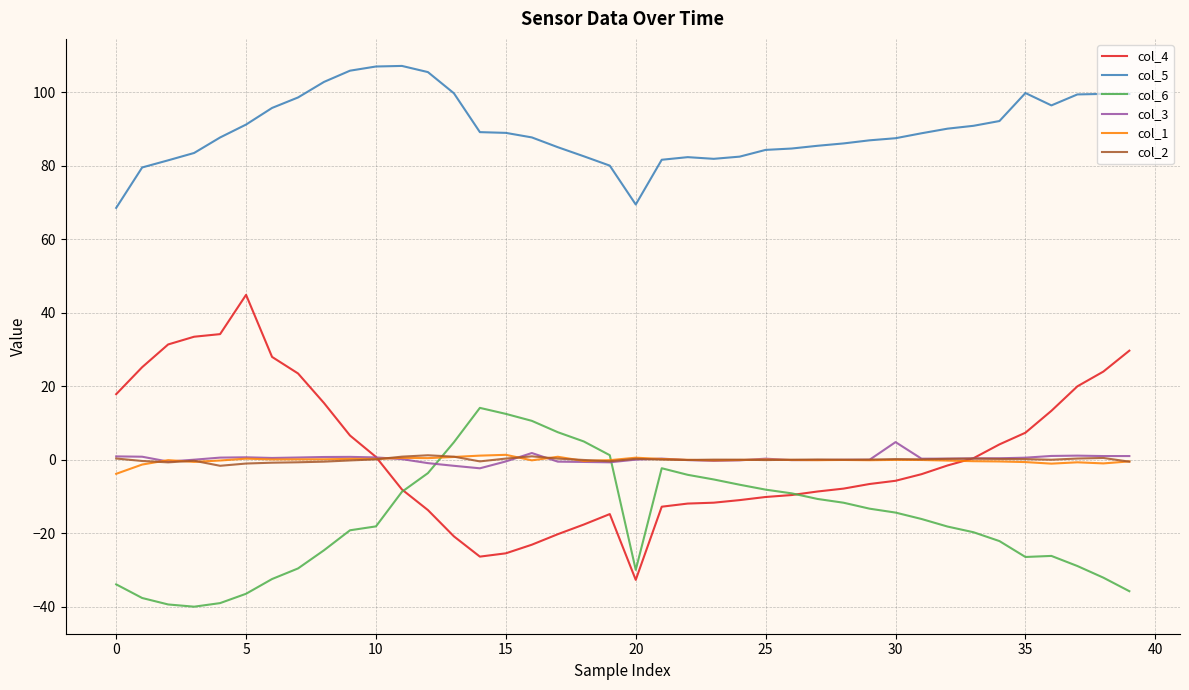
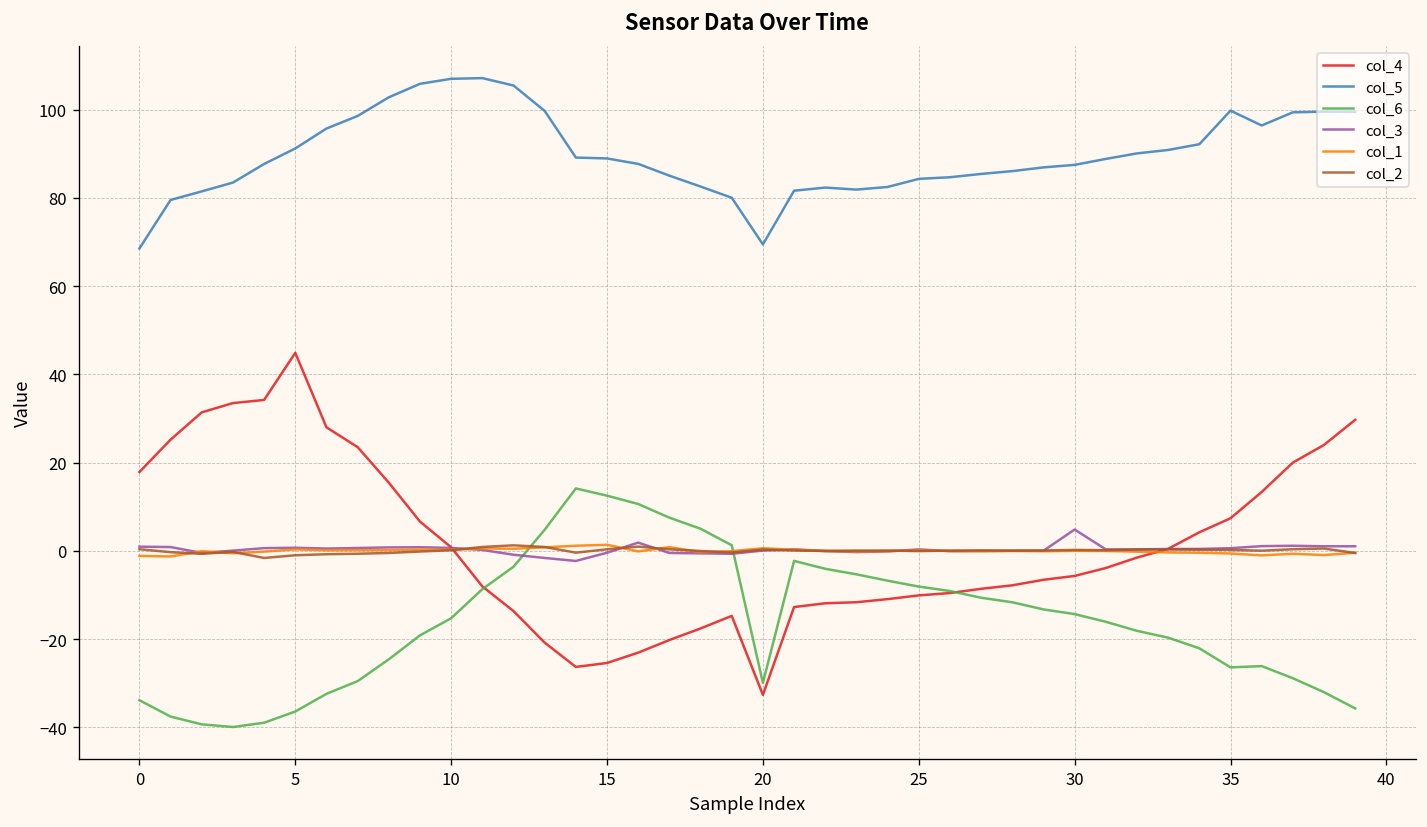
  {
    "col_4": {
      "0": 18,
      "5": 45,
      "15": -25,
      "20": -33,
      "25": -10,
      "30": -6,
      "35": 7
    },
    "col_5": {
      "0": 69,
      "5": 91,
      "10": 107,
      "15": 89,
      "20": 69,
      "25": 84,
      "30": 87,
      "35": 100
    },
    "col_6": {
      "0": -34,
      "5": -36,
-     "10": -18,
+     "10": -15,
      "15": 13,
      "20": -30,
      "25": -8,
      "30": -14,
      "35": -26
    },
    "col_3": {
      "15": 0,
      "30": 5
    },
    "col_1": {
-     "0": -4,
+     "0": -1,
      "15": 1,
      "35": -1
    },
    "col_2": {
      "5": -1,
      "15": 0
    }
  }
